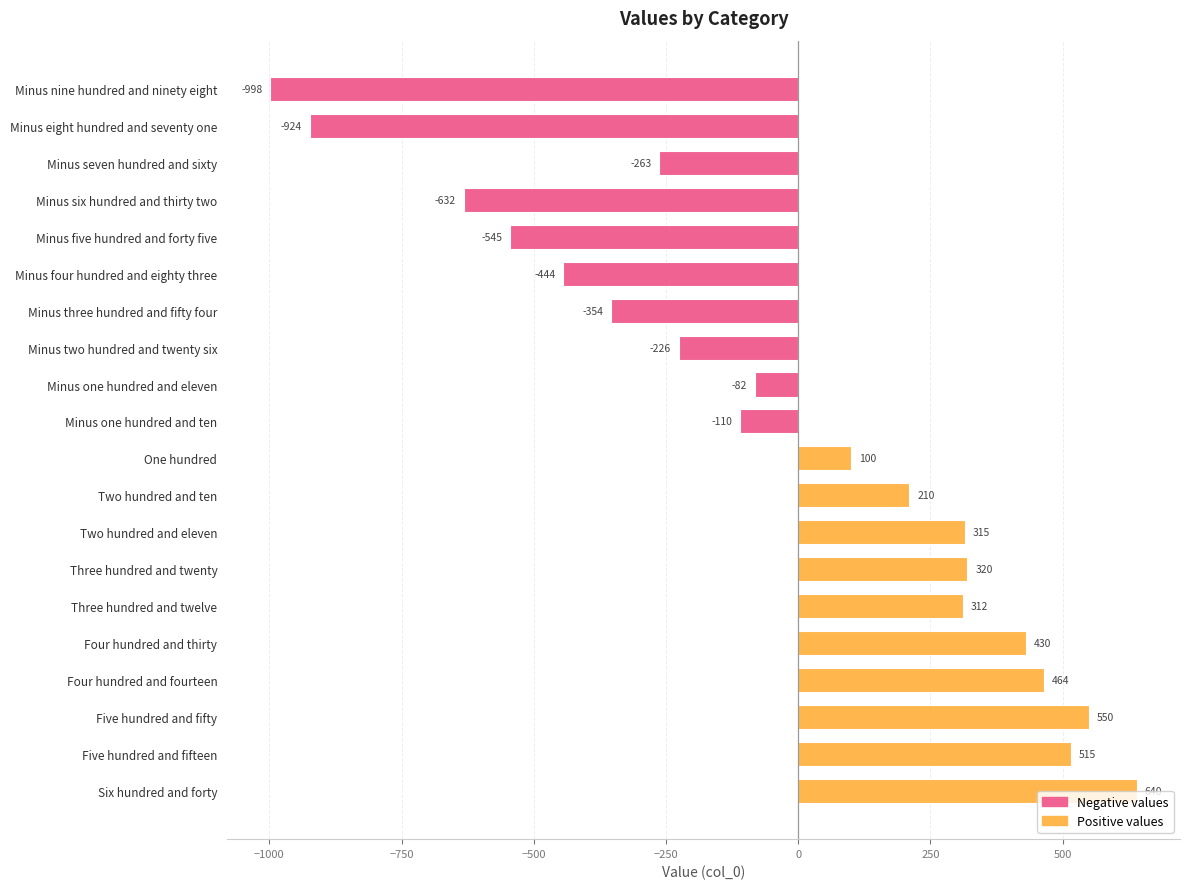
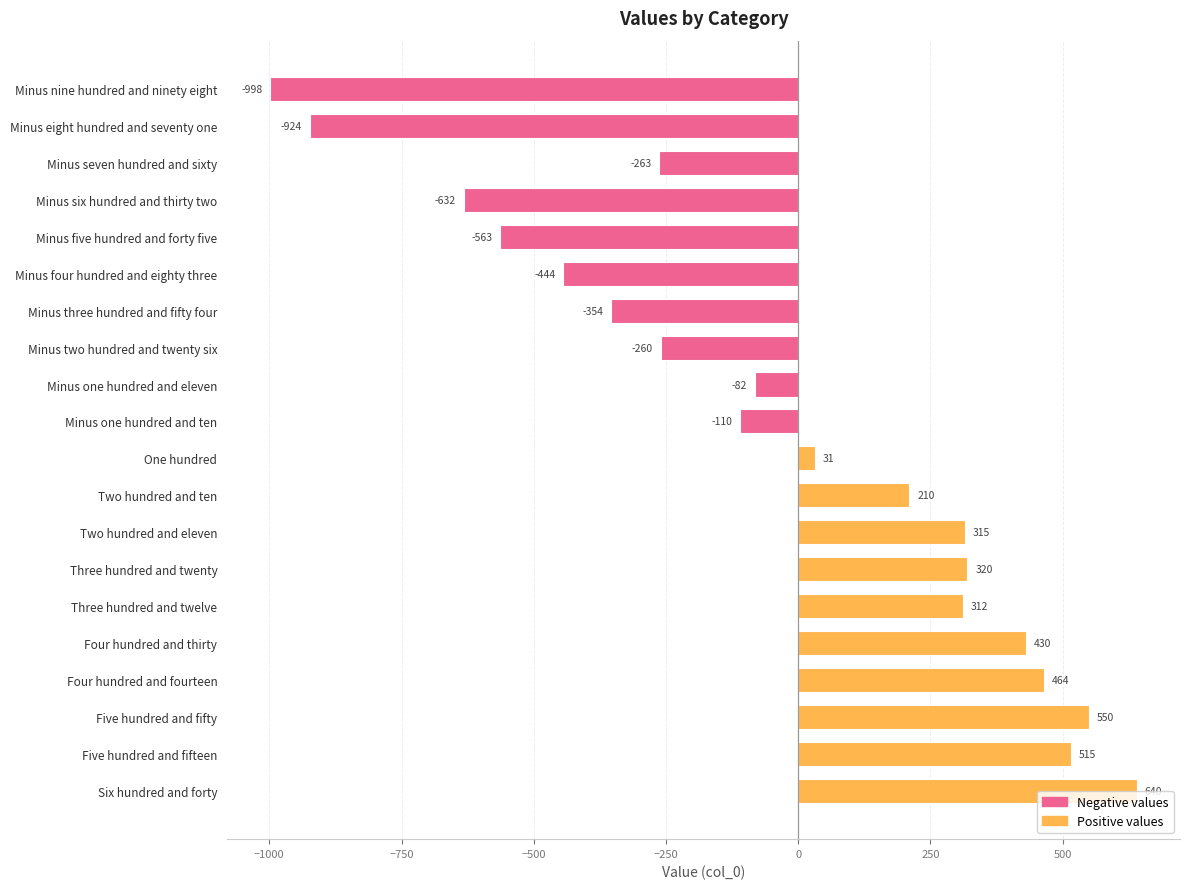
  {
    "Minus nine hundred and ninety eight": -998,
    "Minus eight hundred and seventy one": -924,
    "Minus seven hundred and sixty": -263,
    "Minus six hundred and thirty two": -632,
-   "Minus five hundred and forty five": -545,
+   "Minus five hundred and forty five": -563,
    "Minus four hundred and eighty three": -444,
    "Minus three hundred and fifty four": -354,
-   "Minus two hundred and twenty six": -226,
+   "Minus two hundred and twenty six": -260,
    "Minus one hundred and eleven": -82,
    "Minus one hundred and ten": -110,
-   "One hundred": 100,
+   "One hundred": 31,
    "Two hundred and ten": 210,
    "Two hundred and eleven": 315,
    "Three hundred and twenty": 320,
    "Three hundred and twelve": 312,
    "Four hundred and thirty": 430,
    "Four hundred and fourteen": 464,
    "Five hundred and fifty": 550,
    "Five hundred and fifteen": 515
  }
